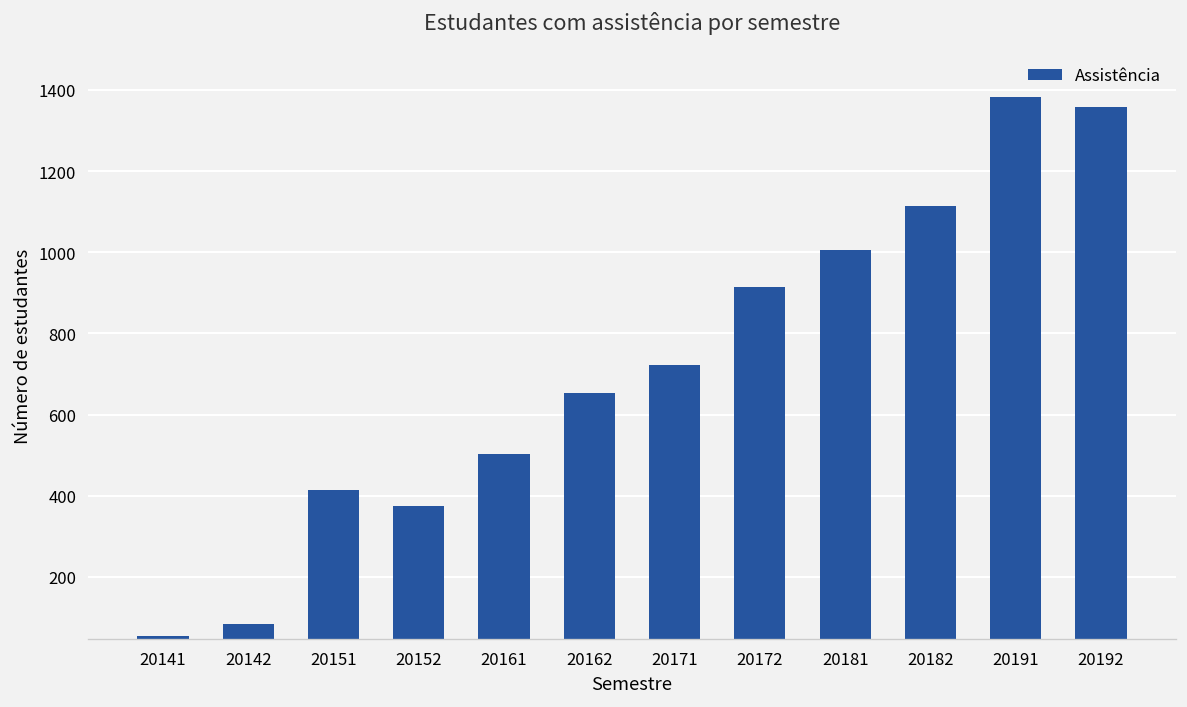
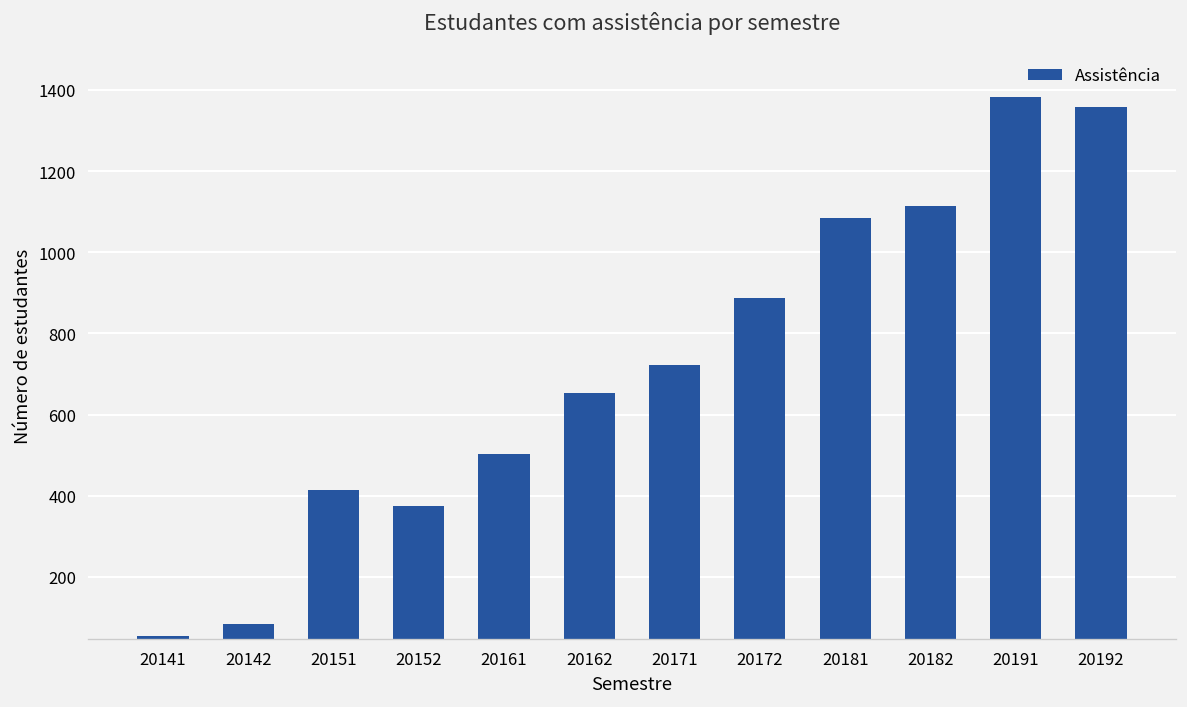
  {
    "20141": 50,
    "20142": 90,
    "20151": 420,
    "20152": 380,
    "20161": 500,
    "20162": 650,
    "20171": 720,
-   "20172": 920,
-   "20181": 1010,
+   "20172": 890,
+   "20181": 1090,
    "20182": 1110,
    "20191": 1380,
    "20192": 1360
  }
